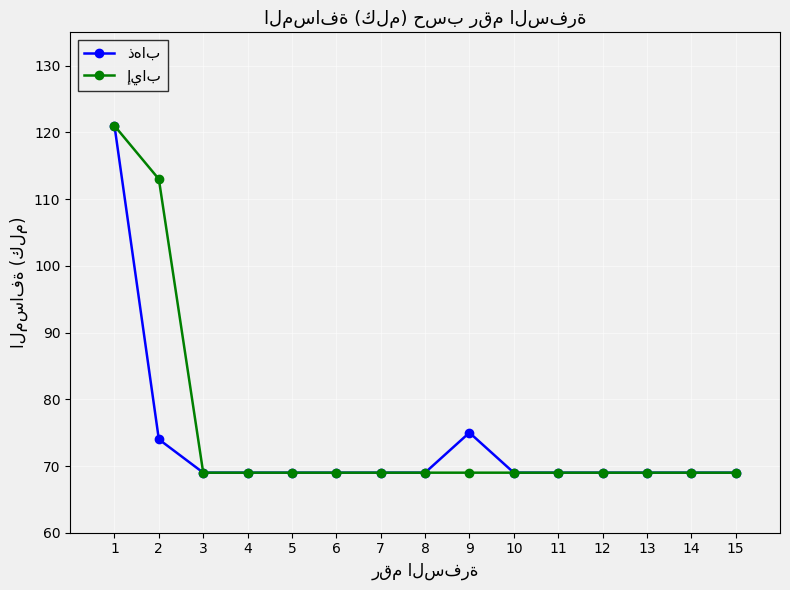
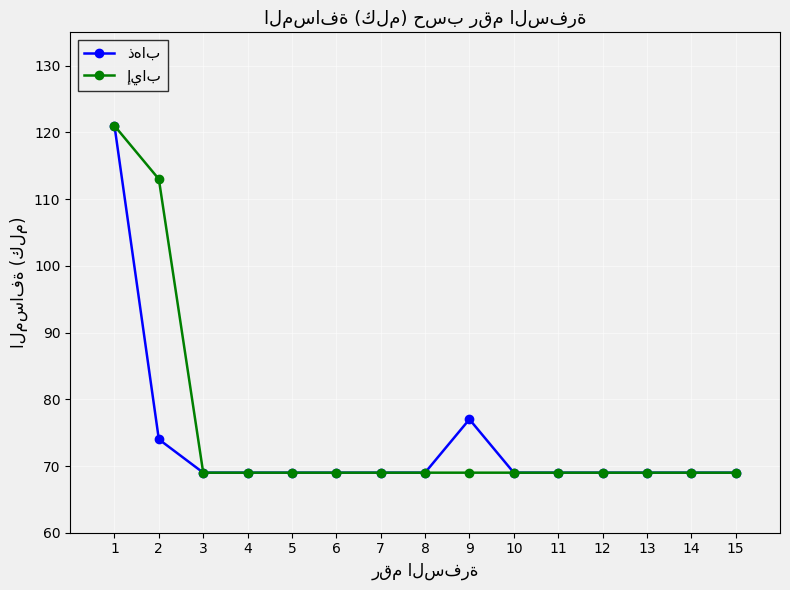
  {
    "ذهاب": {
      "2": 74,
-     "9": 75
+     "9": 77
    },
    "إياب": {
      "2": 113,
      "9": 69
    }
  }
